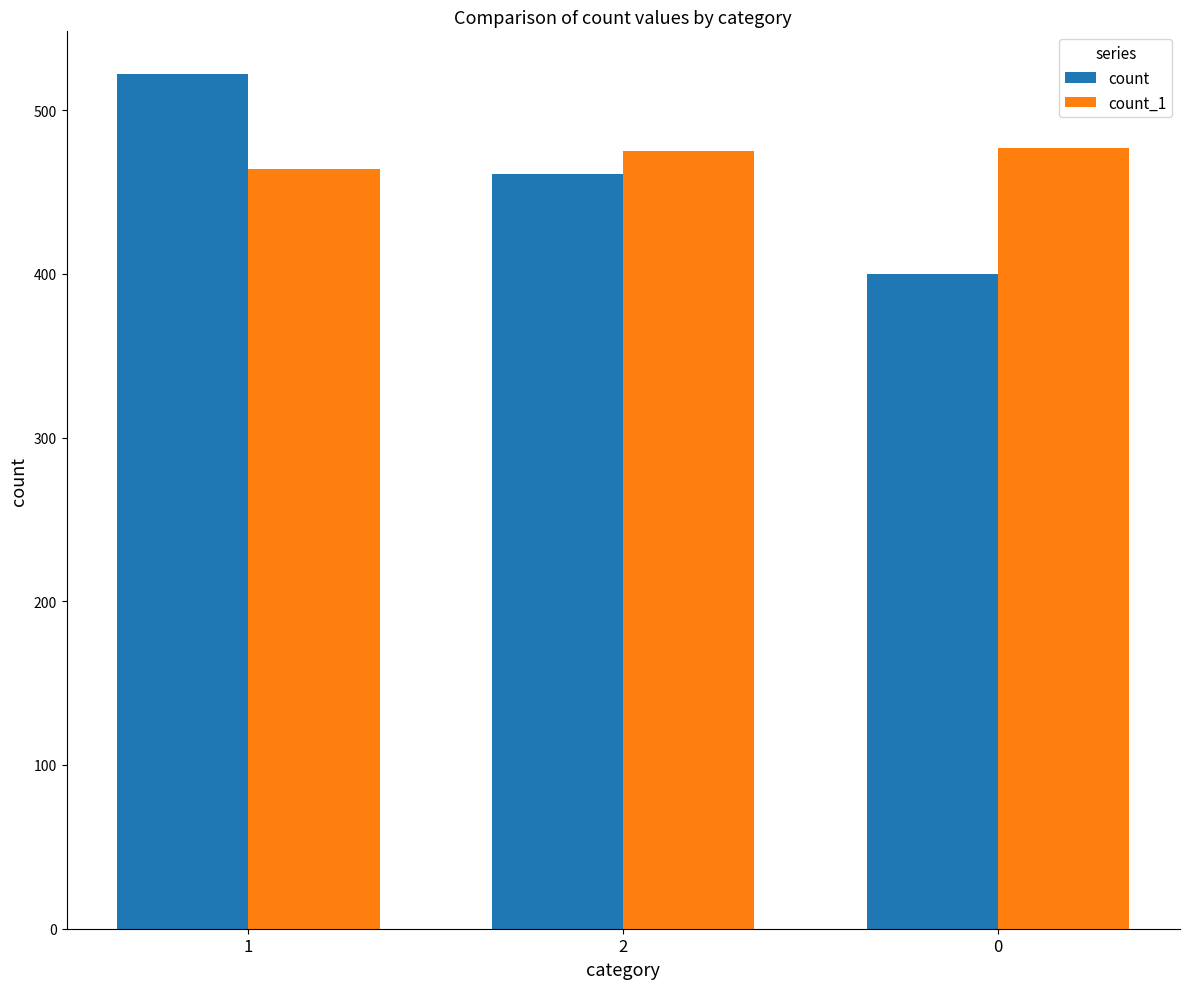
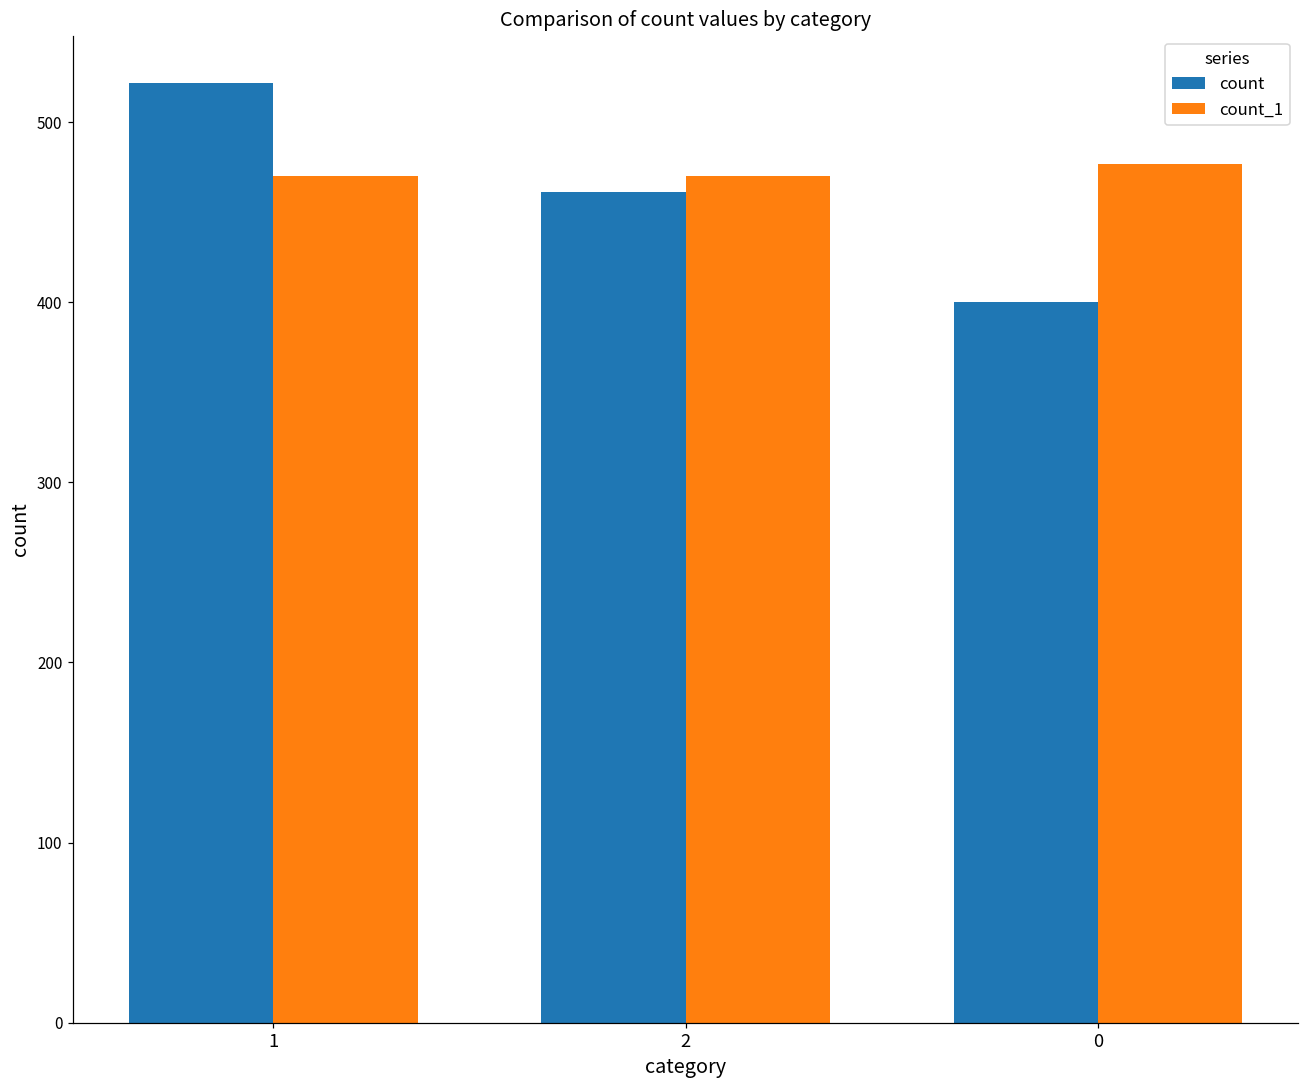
  {
    "count": {
      "1": 522,
      "2": 461,
      "0": 400
    },
    "count_1": {
-     "1": 464,
-     "2": 475,
+     "1": 470,
+     "2": 470,
      "0": 477
    }
  }
